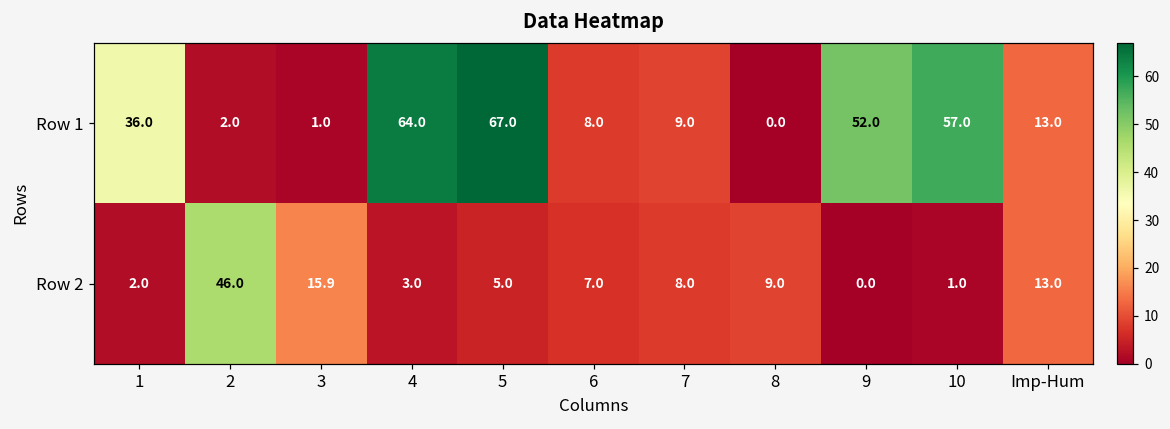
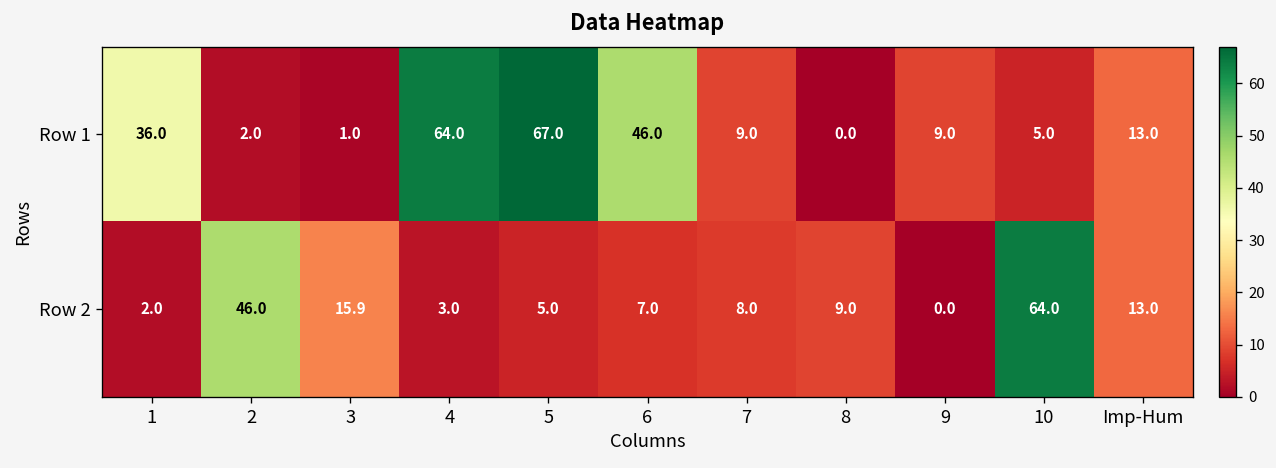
  {
    "Row 1": {
      "1": 36.0,
      "2": 2.0,
      "3": 1.0,
      "4": 64.0,
      "5": 67.0,
-     "6": 8.0,
+     "6": 46.0,
      "7": 9.0,
      "8": 0.0,
-     "9": 52.0,
-     "10": 57.0,
+     "9": 9.0,
+     "10": 5.0,
      "Imp-Hum": 13.0
    },
    "Row 2": {
      "1": 2.0,
      "2": 46.0,
      "3": 15.9,
      "4": 3.0,
      "5": 5.0,
      "6": 7.0,
      "7": 8.0,
      "8": 9.0,
      "9": 0.0,
-     "10": 1.0,
+     "10": 64.0,
      "Imp-Hum": 13.0
    }
  }
